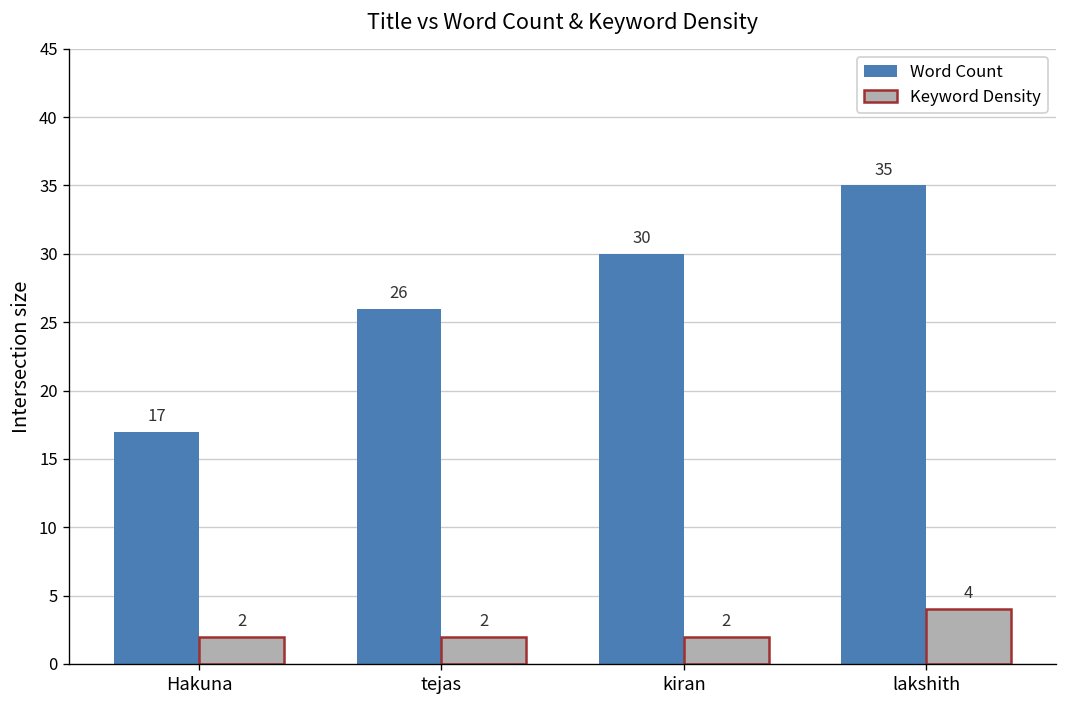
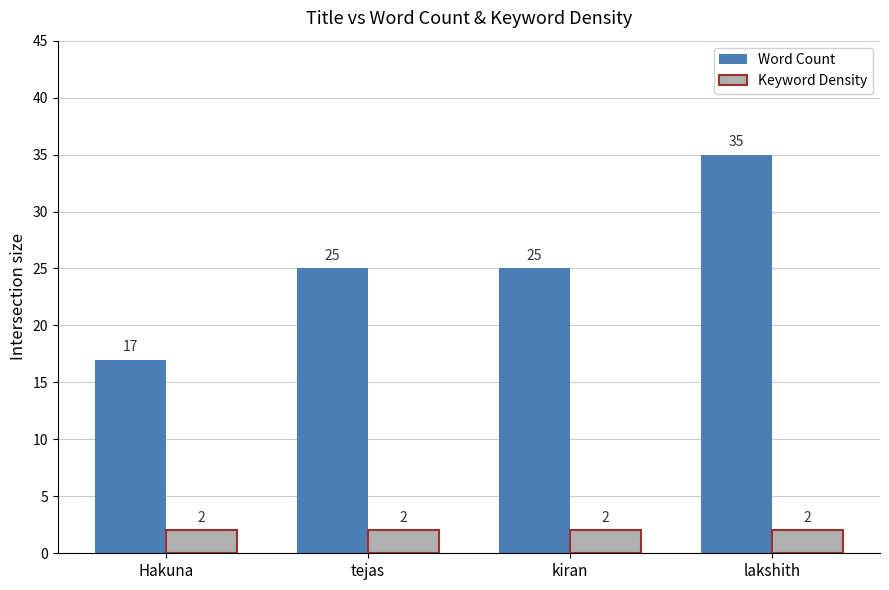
  {
    "Word Count": {
      "Hakuna": 17,
-     "tejas": 26,
-     "kiran": 30,
+     "tejas": 25,
+     "kiran": 25,
      "lakshith": 35
    },
    "Keyword Density": {
      "Hakuna": 2,
      "tejas": 2,
      "kiran": 2,
-     "lakshith": 4
+     "lakshith": 2
    }
  }
